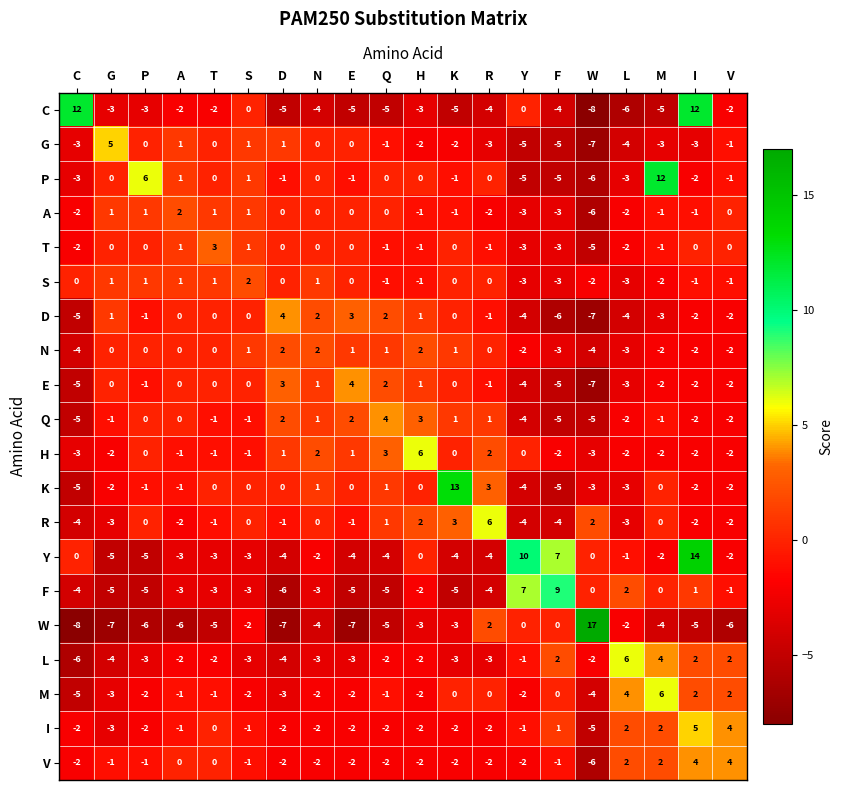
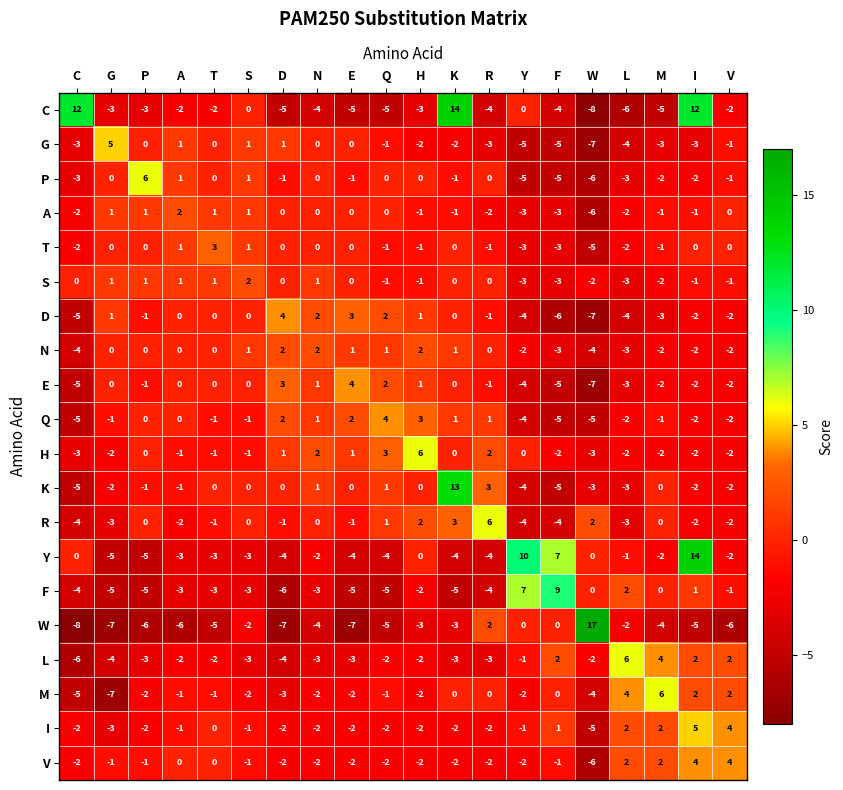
  {
    "C": {
      "C": 12,
      "G": -3,
      "P": -3,
      "A": -2,
      "T": -2,
      "S": 0,
      "D": -5,
      "N": -4,
      "E": -5,
      "Q": -5,
      "H": -3,
-     "K": -5,
+     "K": 14,
      "R": -4,
      "Y": 0,
      "F": -4,
      "W": -8,
      "L": -6,
      "M": -5,
      "I": 12,
      "V": -2
    },
    "P": {
      "C": -3,
      "G": 0,
      "P": 6,
      "A": 1,
      "T": 0,
      "S": 1,
      "D": -1,
      "N": 0,
      "E": -1,
      "Q": 0,
      "H": 0,
      "K": -1,
      "R": 0,
      "Y": -5,
      "F": -5,
      "W": -6,
      "L": -3,
-     "M": 12,
+     "M": -2,
      "I": -2,
      "V": -1
    },
    "M": {
      "C": -5,
-     "G": -3,
+     "G": -7,
      "P": -2,
      "A": -1,
      "T": -1,
      "S": -2,
      "D": -3,
      "N": -2,
      "E": -2,
      "Q": -1,
      "H": -2,
      "K": 0,
      "R": 0,
      "Y": -2,
      "F": 0,
      "W": -4,
      "L": 4,
      "M": 6,
      "I": 2,
      "V": 2
    }
  }
